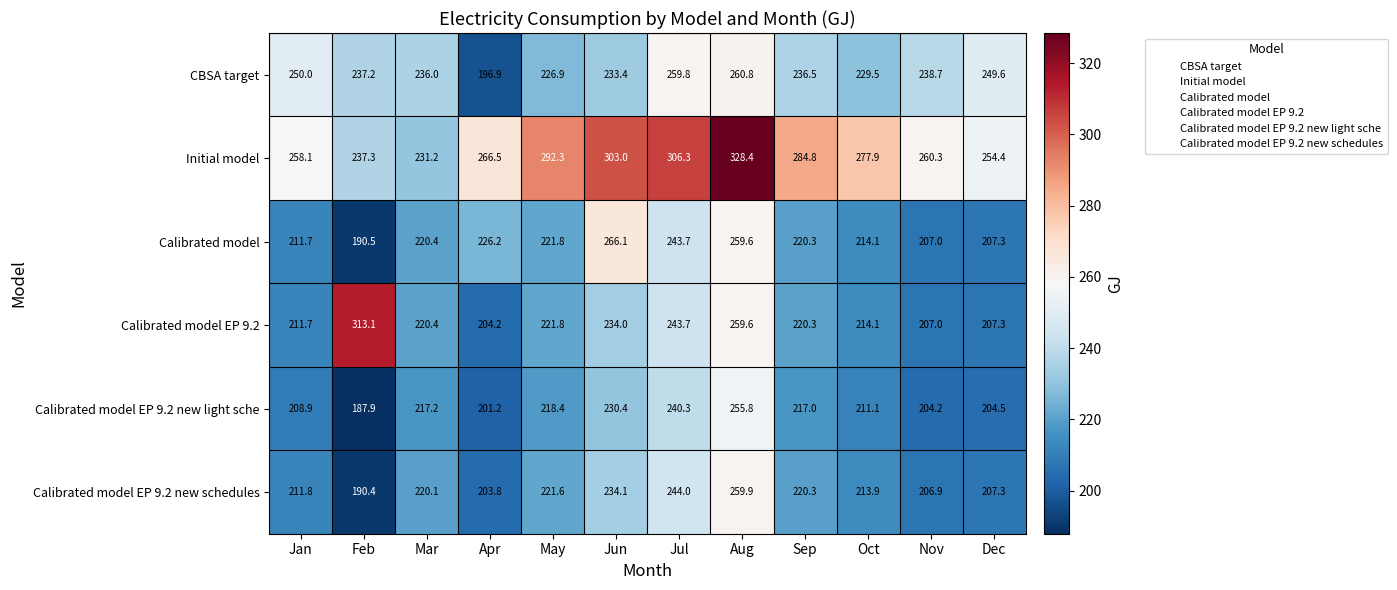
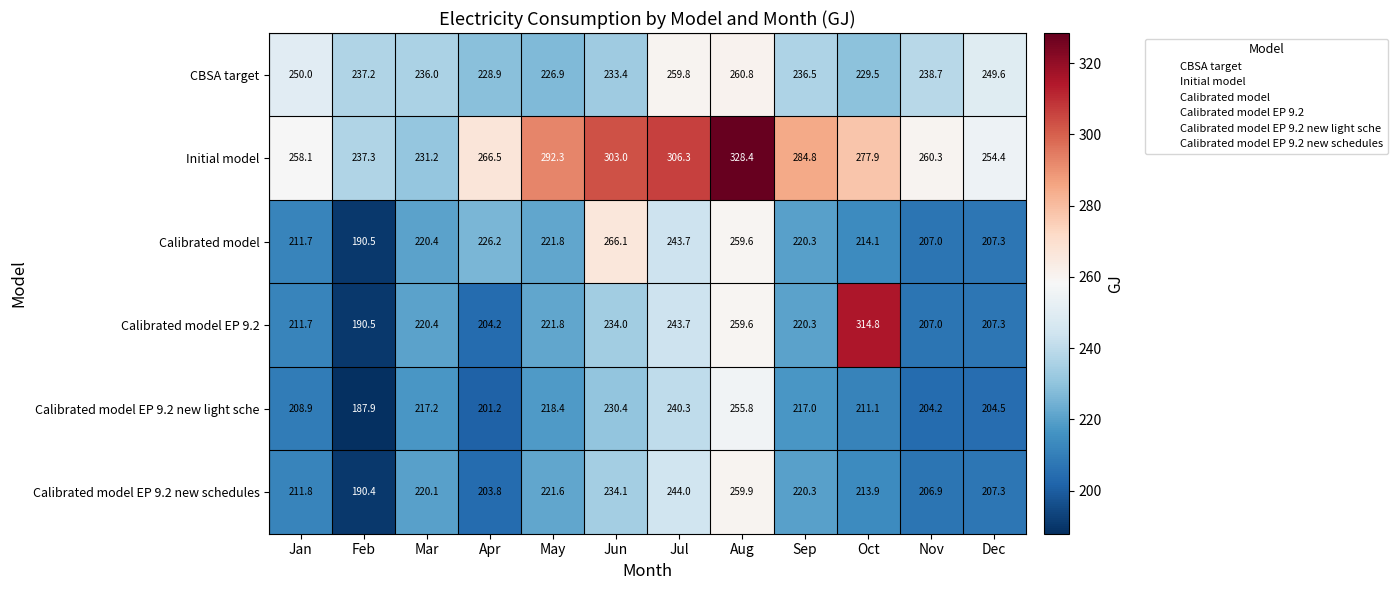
  {
    "CBSA target": {
      "Jan": 250.0,
      "Feb": 237.2,
      "Mar": 236.0,
-     "Apr": 196.9,
+     "Apr": 228.9,
      "May": 226.9,
      "Jun": 233.4,
      "Jul": 259.8,
      "Aug": 260.8,
      "Sep": 236.5,
      "Oct": 229.5,
      "Nov": 238.7,
      "Dec": 249.6
    },
    "Initial model": {
      "Jan": 258.1,
      "Feb": 237.3,
      "Mar": 231.2,
      "Apr": 266.5,
      "May": 292.3,
      "Jun": 303.0,
      "Jul": 306.3,
      "Aug": 328.4,
      "Sep": 284.8,
      "Oct": 277.9,
      "Nov": 260.3,
      "Dec": 254.4
    },
    "Calibrated model": {
      "Jan": 211.7,
      "Feb": 190.5,
      "Mar": 220.4,
      "Apr": 226.2,
      "May": 221.8,
      "Jun": 266.1,
      "Jul": 243.7,
      "Aug": 259.6,
      "Sep": 220.3,
      "Oct": 214.1,
      "Nov": 207.0,
      "Dec": 207.3
    },
    "Calibrated model EP 9.2": {
      "Jan": 211.7,
-     "Feb": 313.1,
+     "Feb": 190.5,
      "Mar": 220.4,
      "Apr": 204.2,
      "May": 221.8,
      "Jun": 234.0,
      "Jul": 243.7,
      "Aug": 259.6,
      "Sep": 220.3,
-     "Oct": 214.1,
+     "Oct": 314.8,
      "Nov": 207.0,
      "Dec": 207.3
    },
    "Calibrated model EP 9.2 new light sche": {
      "Jan": 208.9,
      "Feb": 187.9,
      "Mar": 217.2,
      "Apr": 201.2,
      "May": 218.4,
      "Jun": 230.4,
      "Jul": 240.3,
      "Aug": 255.8,
      "Sep": 217.0,
      "Oct": 211.1,
      "Nov": 204.2,
      "Dec": 204.5
    },
    "Calibrated model EP 9.2 new schedules": {
      "Jan": 211.8,
      "Feb": 190.4,
      "Mar": 220.1,
      "Apr": 203.8,
      "May": 221.6,
      "Jun": 234.1,
      "Jul": 244.0,
      "Aug": 259.9,
      "Sep": 220.3,
      "Oct": 213.9,
      "Nov": 206.9,
      "Dec": 207.3
    }
  }
